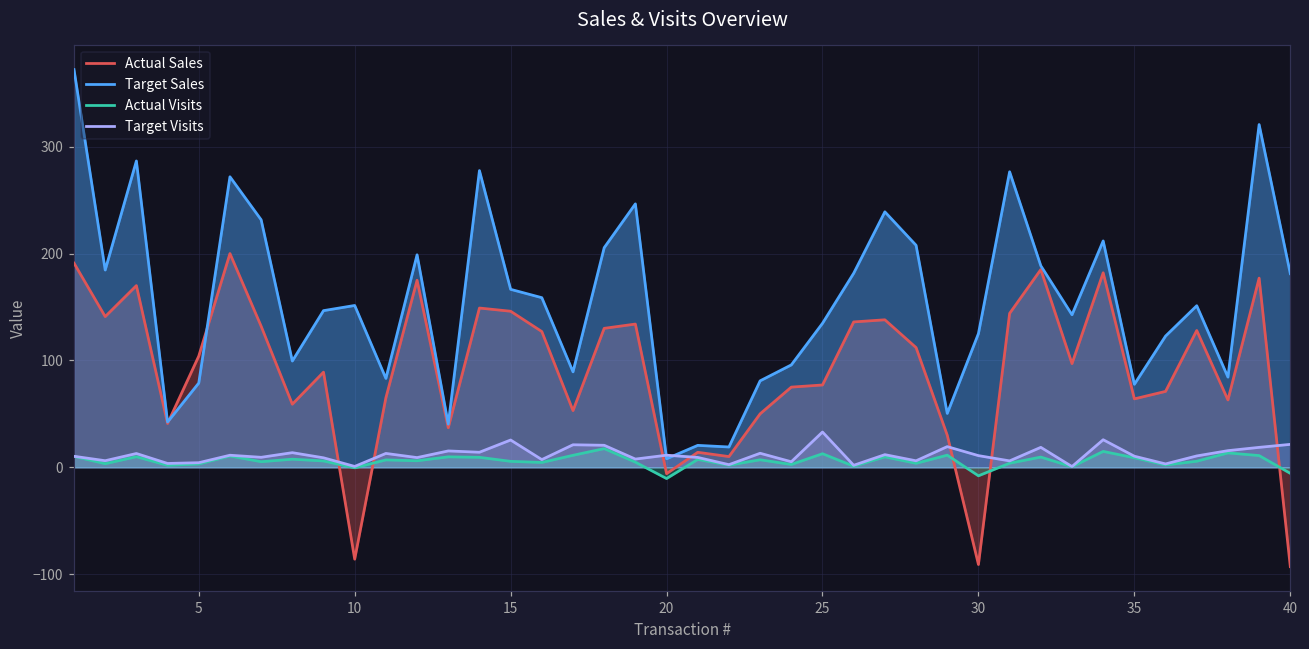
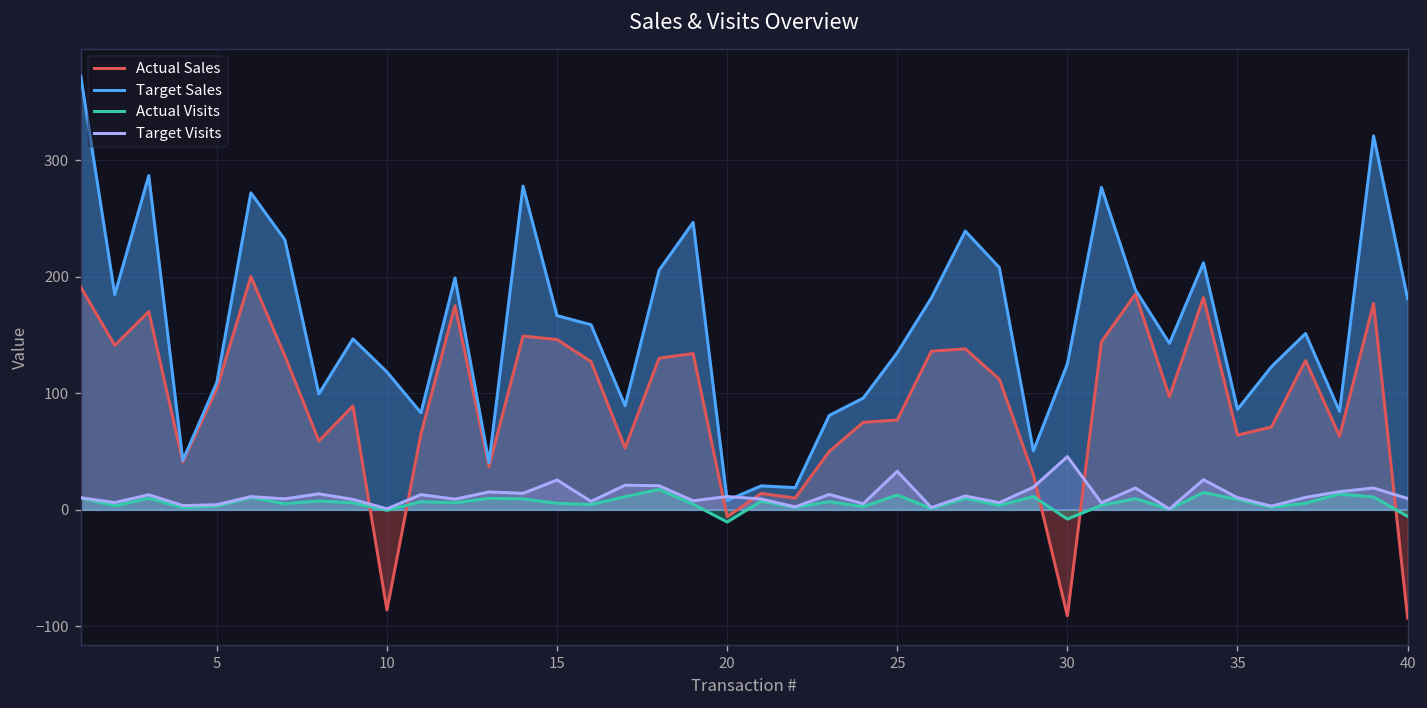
  {
    "Target Sales": {
-     "5": 80,
-     "10": 150,
+     "5": 110,
+     "10": 120,
      "15": 170,
      "20": 10,
      "25": 130,
      "30": 130,
-     "35": 80,
+     "35": 90,
      "40": 180
    },
    "Target Visits": {
      "15": 30,
      "20": 10,
      "25": 30,
-     "30": 10,
-     "40": 20
+     "30": 50,
+     "40": 10
    }
  }
